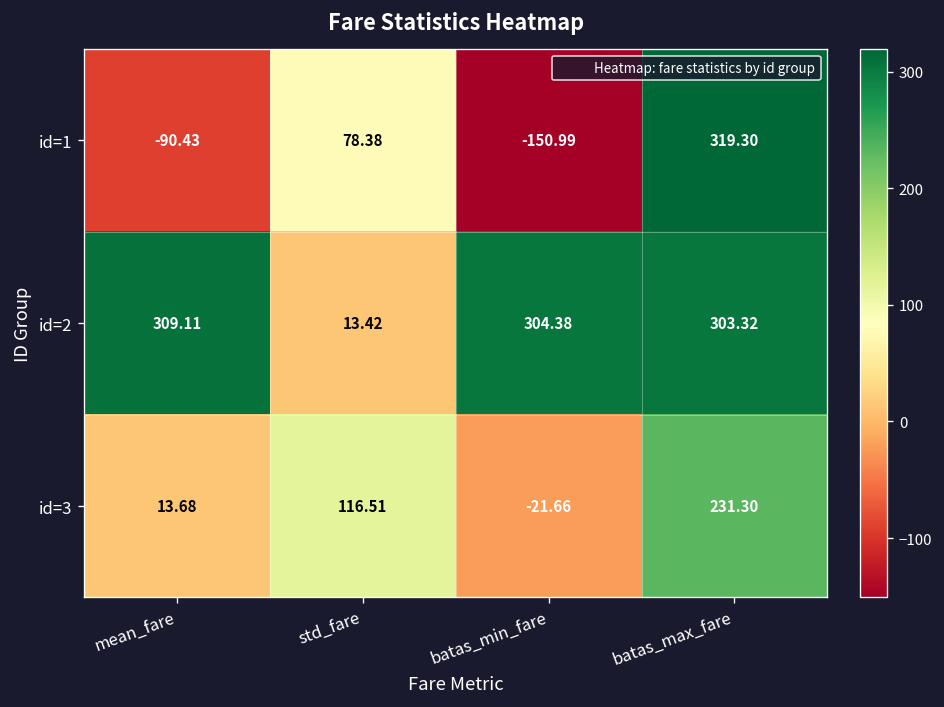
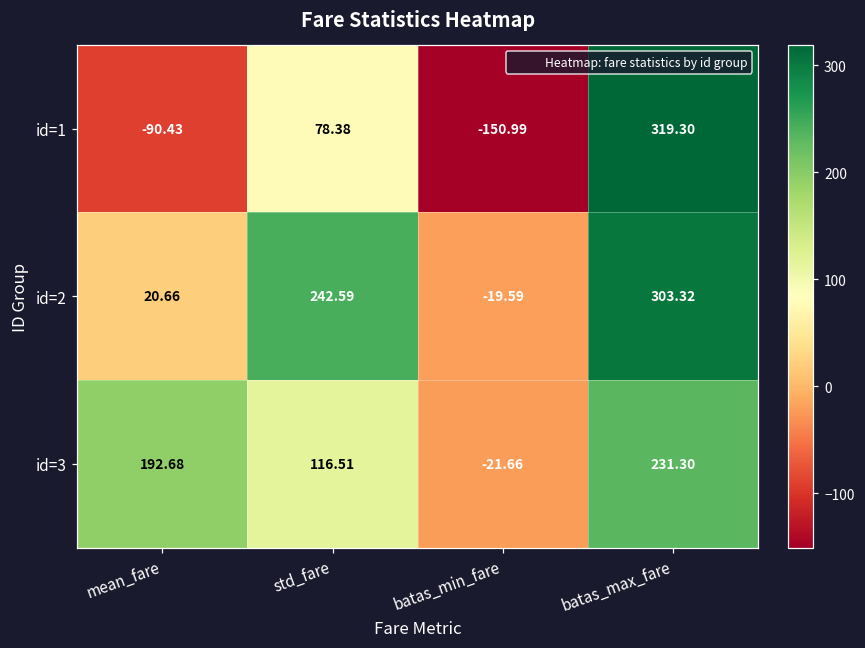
  {
    "id=1": {
      "mean_fare": -90.43,
      "std_fare": 78.38,
      "batas_min_fare": -150.99,
      "batas_max_fare": 319.30
    },
    "id=2": {
-     "mean_fare": 309.11,
-     "std_fare": 13.42,
-     "batas_min_fare": 304.38,
+     "mean_fare": 20.66,
+     "std_fare": 242.59,
+     "batas_min_fare": -19.59,
      "batas_max_fare": 303.32
    },
    "id=3": {
-     "mean_fare": 13.68,
+     "mean_fare": 192.68,
      "std_fare": 116.51,
      "batas_min_fare": -21.66,
      "batas_max_fare": 231.30
    }
  }
